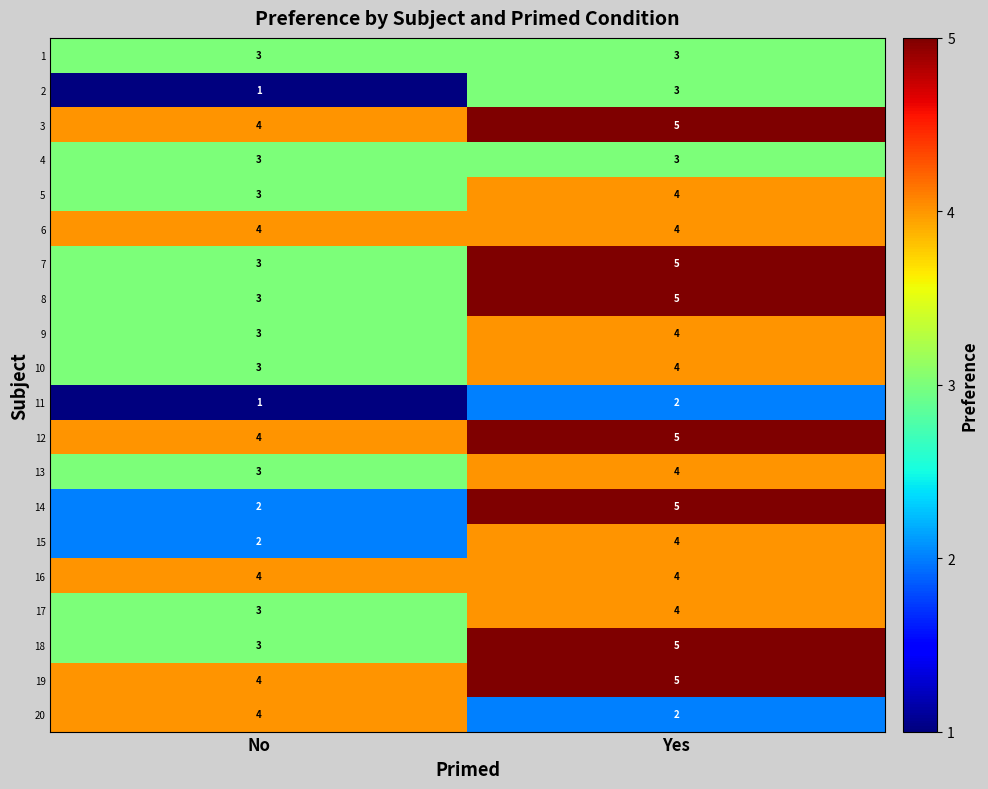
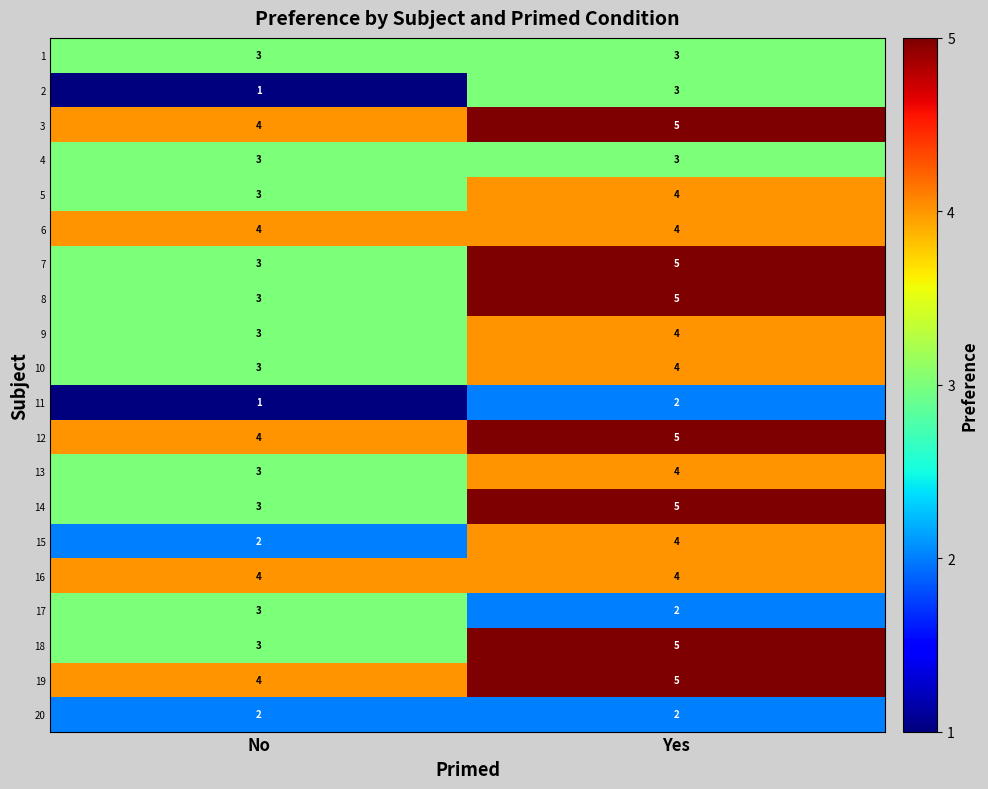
  {
    "1": {
      "No": 3,
      "Yes": 3
    },
    "2": {
      "No": 1,
      "Yes": 3
    },
    "3": {
      "No": 4,
      "Yes": 5
    },
    "4": {
      "No": 3,
      "Yes": 3
    },
    "5": {
      "No": 3,
      "Yes": 4
    },
    "6": {
      "No": 4,
      "Yes": 4
    },
    "7": {
      "No": 3,
      "Yes": 5
    },
    "8": {
      "No": 3,
      "Yes": 5
    },
    "9": {
      "No": 3,
      "Yes": 4
    },
    "10": {
      "No": 3,
      "Yes": 4
    },
    "11": {
      "No": 1,
      "Yes": 2
    },
    "12": {
      "No": 4,
      "Yes": 5
    },
    "13": {
      "No": 3,
      "Yes": 4
    },
    "14": {
-     "No": 2,
+     "No": 3,
      "Yes": 5
    },
    "15": {
      "No": 2,
      "Yes": 4
    },
    "16": {
      "No": 4,
      "Yes": 4
    },
    "17": {
      "No": 3,
-     "Yes": 4
+     "Yes": 2
    },
    "18": {
      "No": 3,
      "Yes": 5
    },
    "19": {
      "No": 4,
      "Yes": 5
    },
    "20": {
-     "No": 4,
+     "No": 2,
      "Yes": 2
    }
  }
